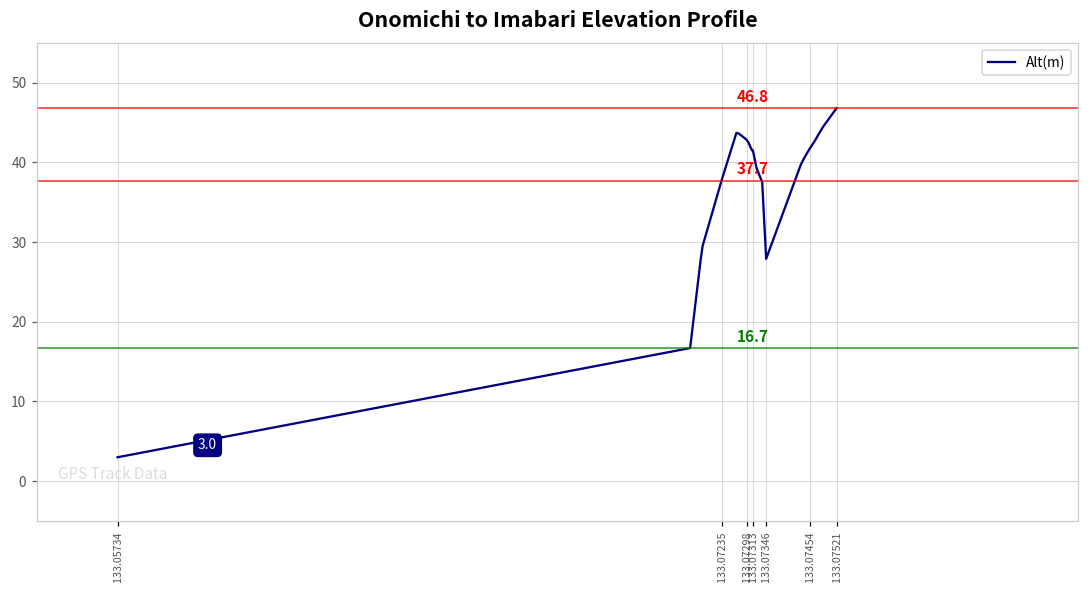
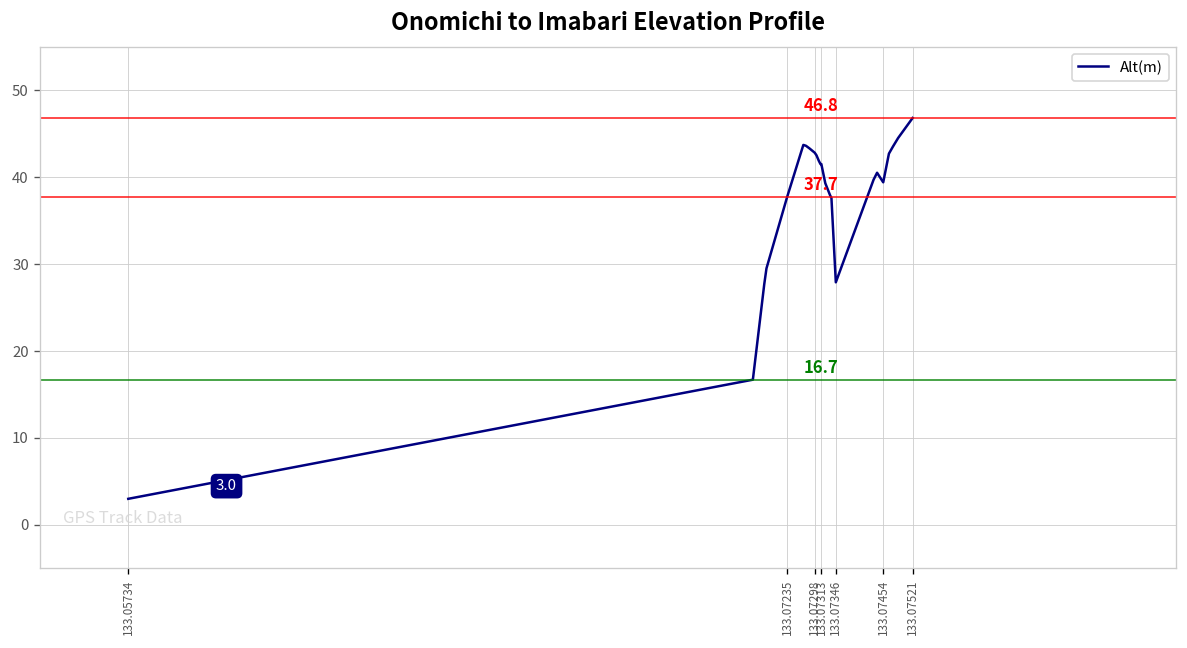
  {
    "133.05734": 3,
    "133.07298": 43,
    "133.07313": 42,
    "133.07346": 28,
-   "133.07454": 42,
+   "133.07454": 39,
    "133.07521": 47
  }
